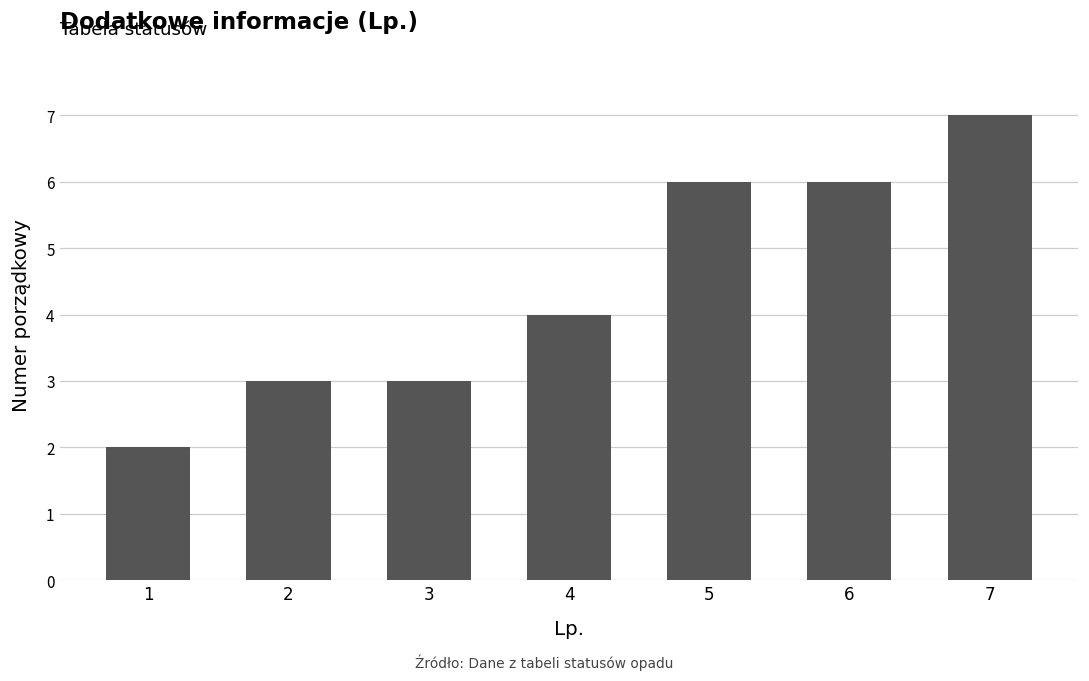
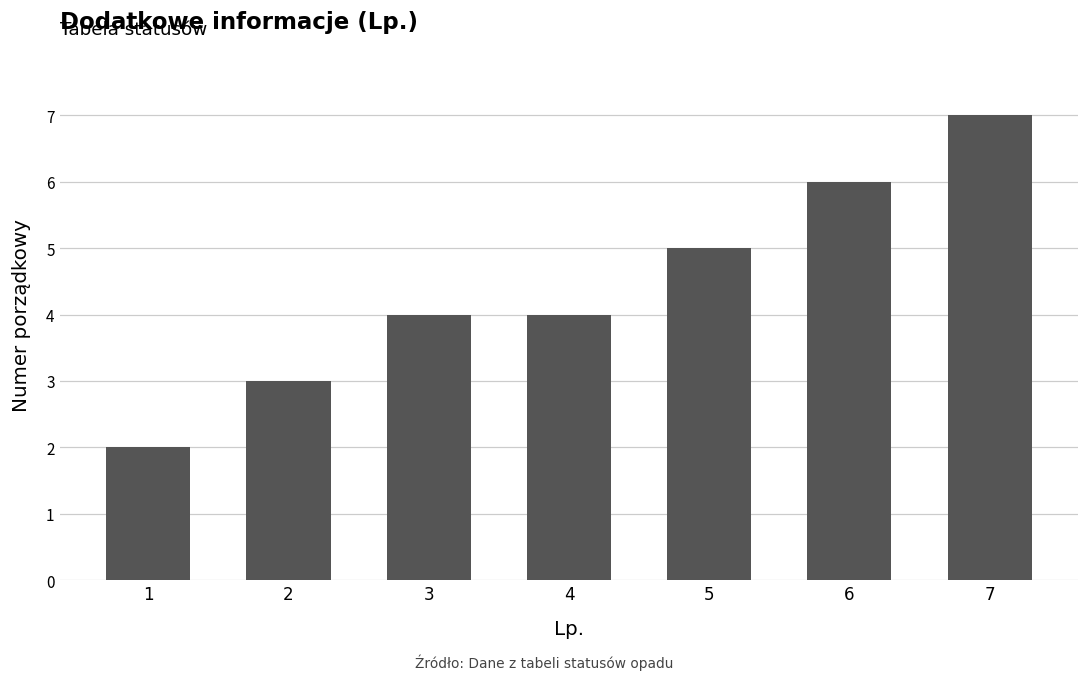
  {
    "1": 2,
    "2": 3,
-   "3": 3,
+   "3": 4,
    "4": 4,
-   "5": 6,
+   "5": 5,
    "6": 6,
    "7": 7
  }
